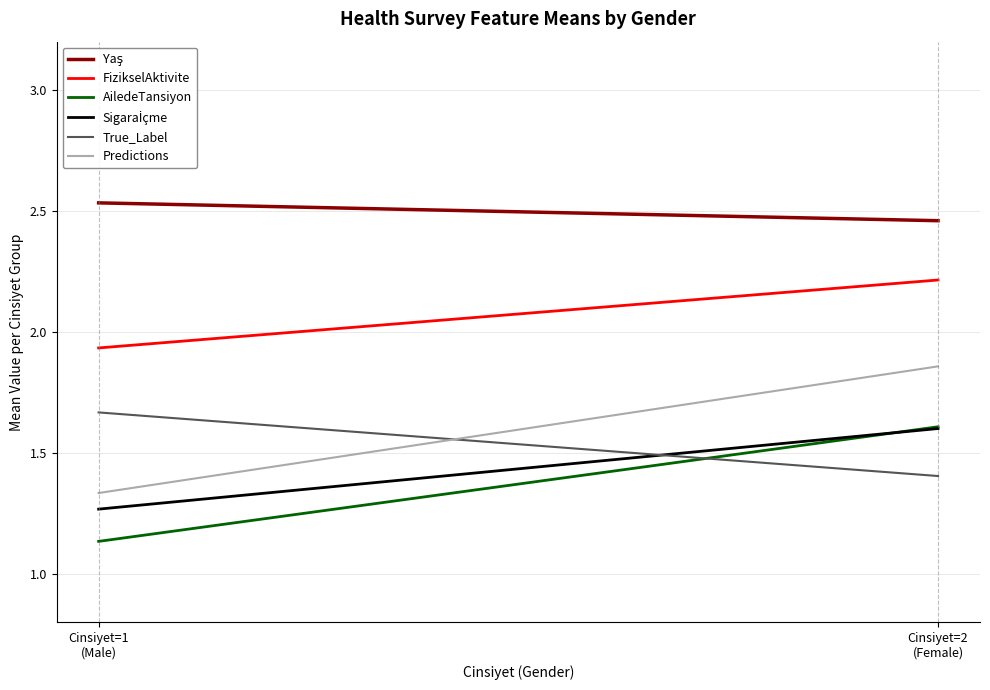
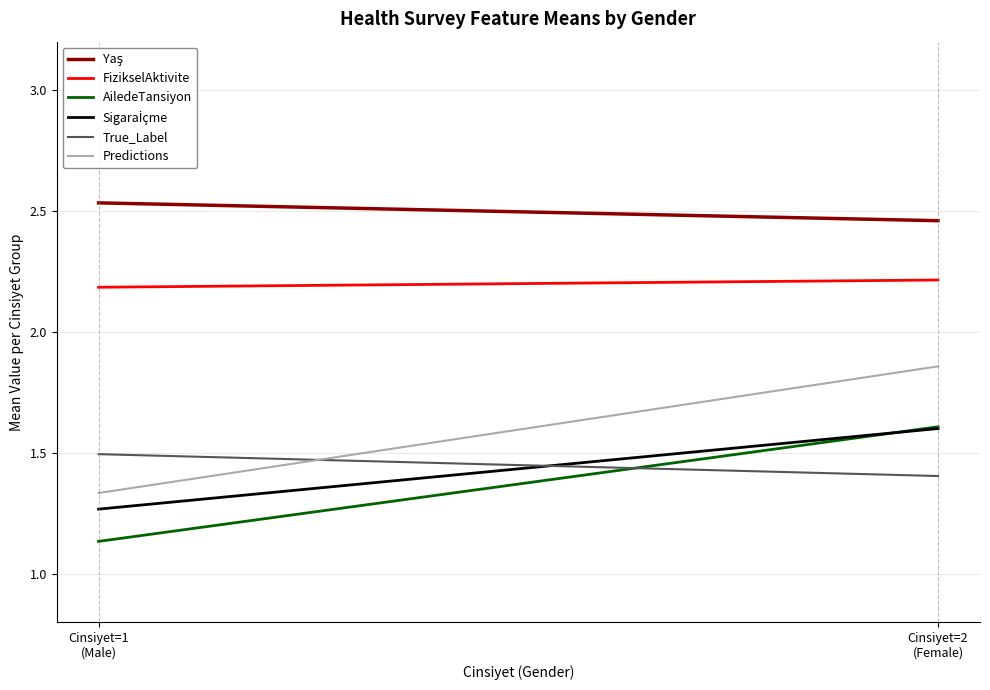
  {
    "Yaş": {
      "Cinsiyet=1 (Male)": 2.53,
      "Cinsiyet=2 (Female)": 2.46
    },
    "FizikselAktivite": {
-     "Cinsiyet=1 (Male)": 1.93,
+     "Cinsiyet=1 (Male)": 2.18,
      "Cinsiyet=2 (Female)": 2.21
    },
    "AiledeTansiyon": {
      "Cinsiyet=1 (Male)": 1.13
    },
    "Sigaraİçme": {
      "Cinsiyet=1 (Male)": 1.27
    },
    "True_Label": {
-     "Cinsiyet=1 (Male)": 1.67,
+     "Cinsiyet=1 (Male)": 1.49,
      "Cinsiyet=2 (Female)": 1.40
    },
    "Predictions": {
      "Cinsiyet=1 (Male)": 1.33,
      "Cinsiyet=2 (Female)": 1.86
    }
  }
